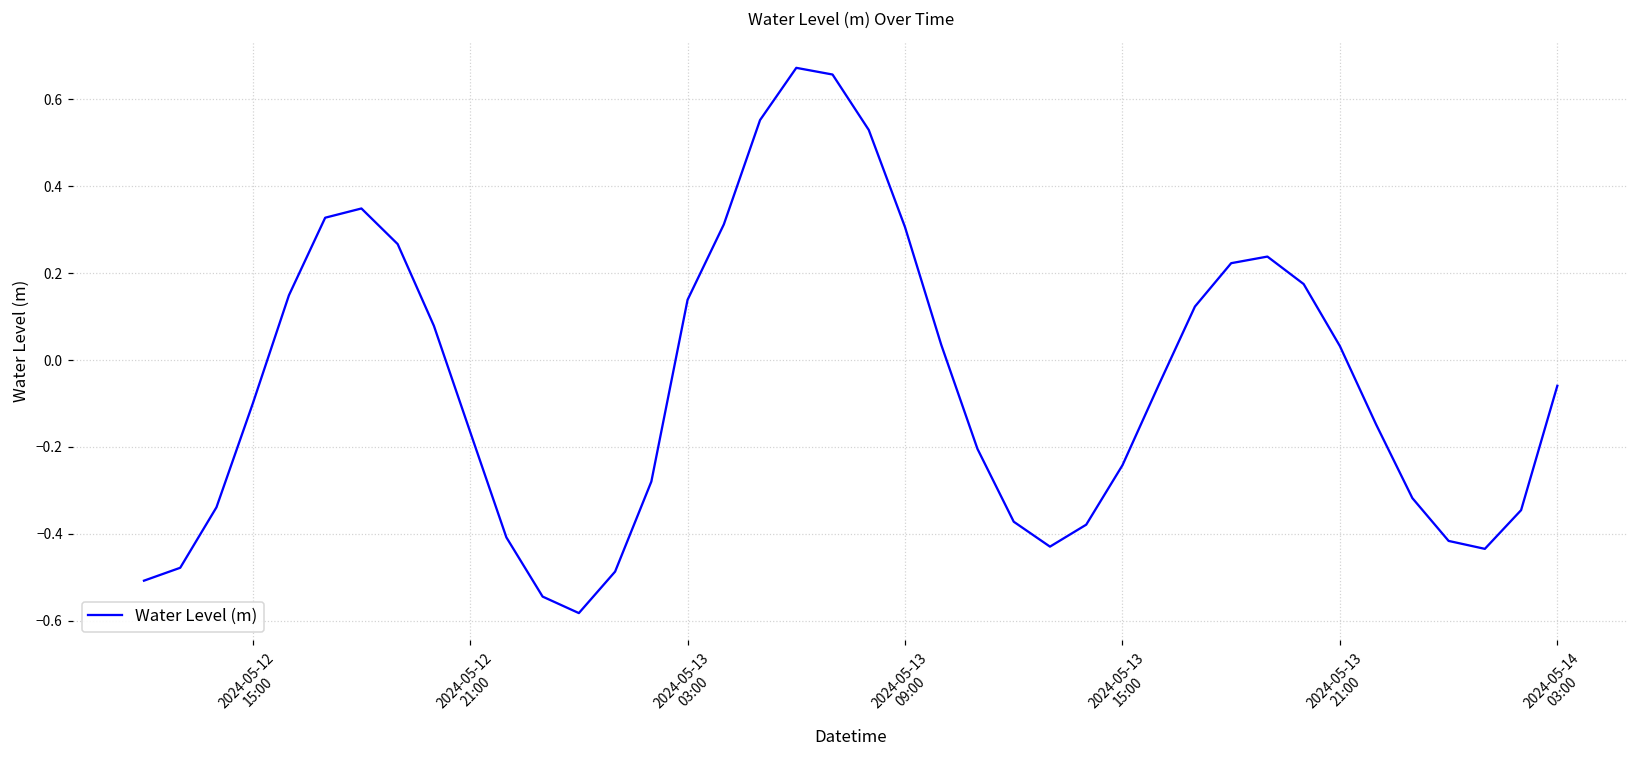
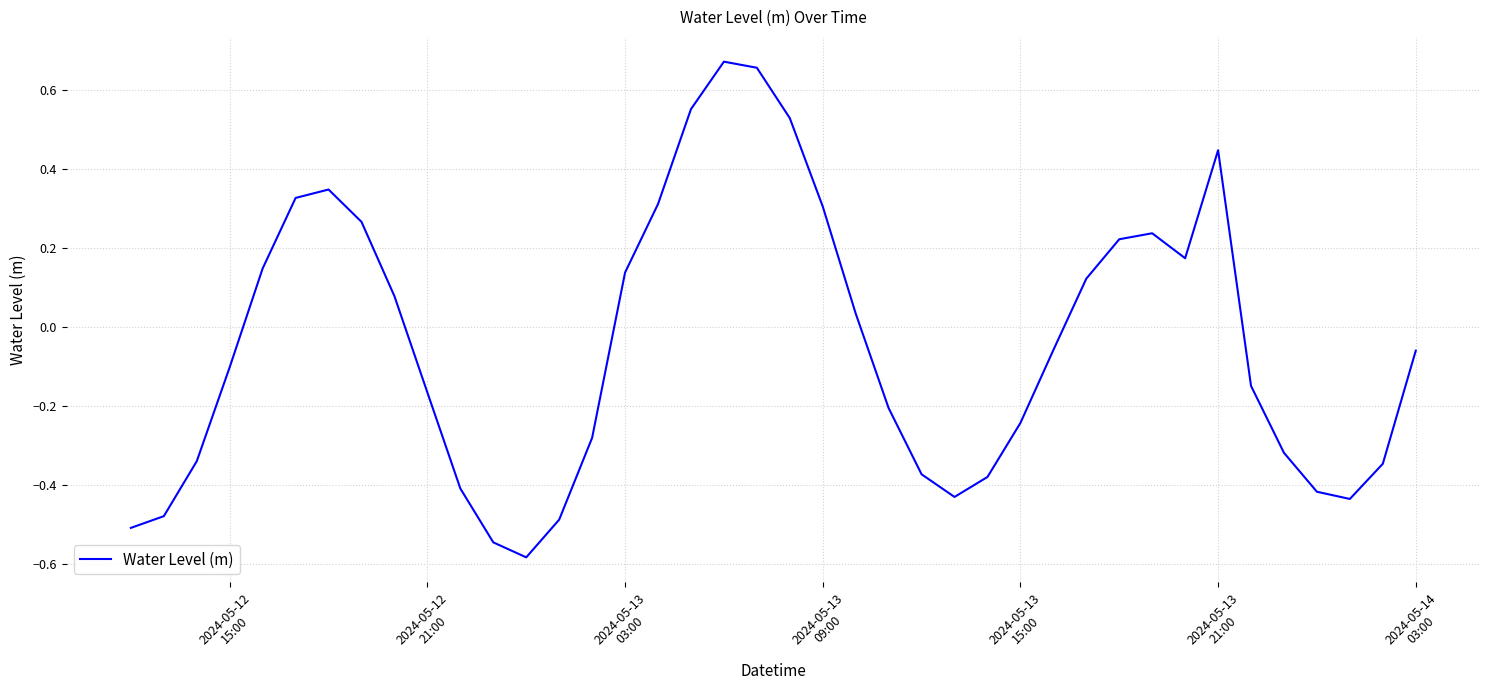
  {
    "2024-05-12 15:00": -0.10,
    "2024-05-12 21:00": -0.17,
    "2024-05-13 03:00": 0.14,
    "2024-05-13 09:00": 0.31,
    "2024-05-13 15:00": -0.24,
-   "2024-05-13 21:00": 0.03,
+   "2024-05-13 21:00": 0.45,
    "2024-05-14 03:00": -0.06
  }
